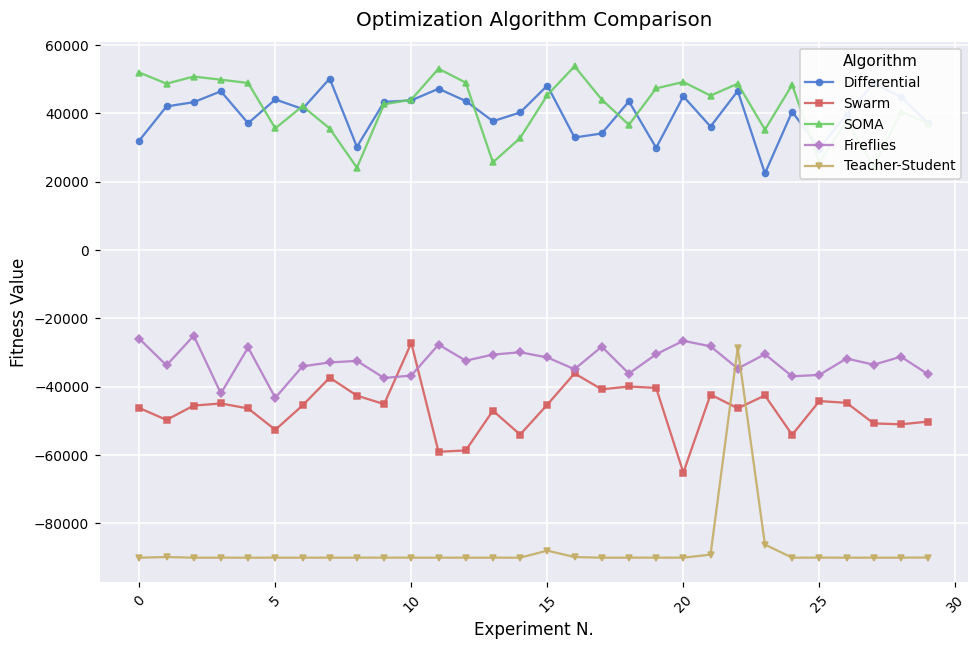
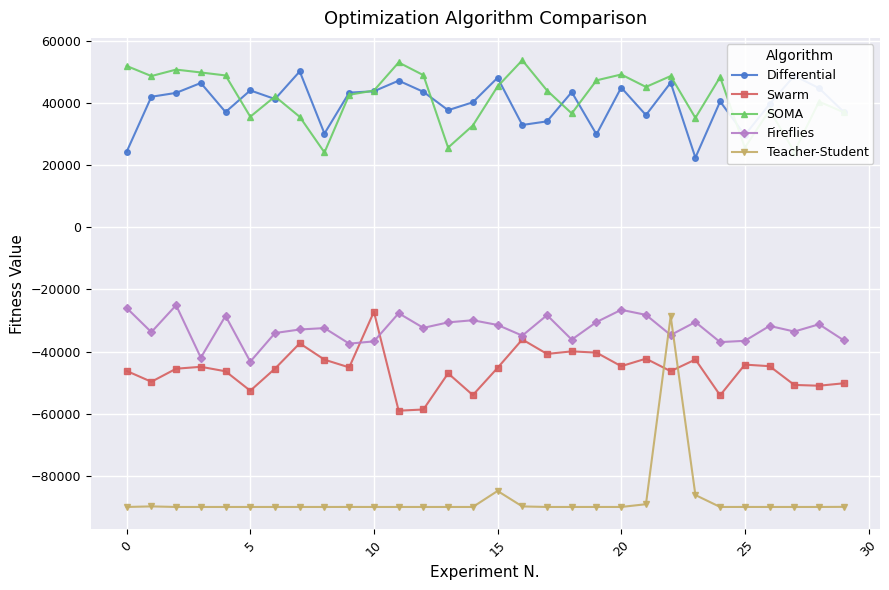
  {
    "Differential": {
-     "0": 32000,
+     "0": 24000,
      "5": 44000,
      "15": 48000,
      "20": 45000
    },
    "Swarm": {
      "0": -46000,
      "5": -53000,
      "10": -27000,
      "15": -45000,
-     "20": -65000,
+     "20": -45000,
      "25": -44000
    },
    "SOMA": {
      "0": 52000,
      "5": 36000,
      "15": 45000,
      "20": 49000
    },
    "Fireflies": {
      "0": -26000,
      "5": -43000,
      "10": -37000,
      "15": -31000,
      "20": -27000,
      "25": -37000
    },
    "Teacher-Student": {
      "0": -90000,
      "5": -90000,
      "10": -90000,
-     "15": -88000,
+     "15": -85000,
      "20": -90000,
      "25": -90000
    }
  }
